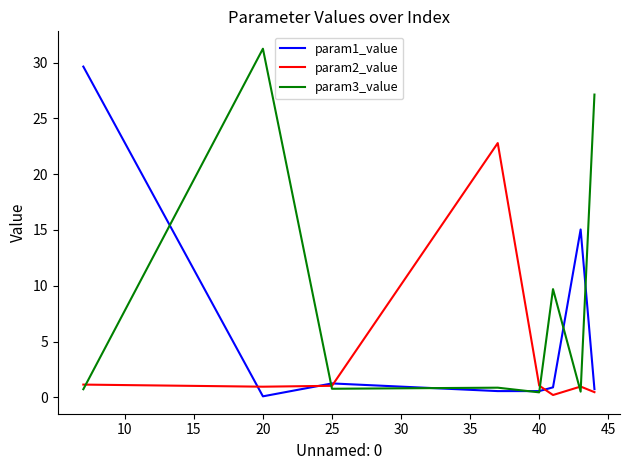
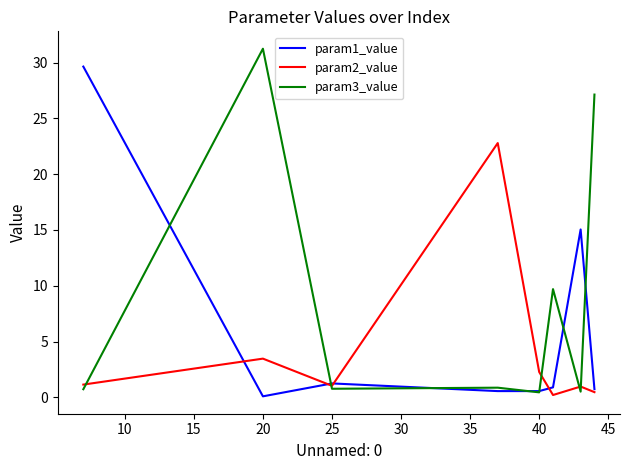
  {
    "param1_value": {
      "20": 0.1
    },
    "param2_value": {
-     "20": 1.0,
-     "40": 1.0
+     "20": 3.5,
+     "40": 2.3
    },
    "param3_value": {
      "20": 31.2,
      "25": 0.8
    }
  }
